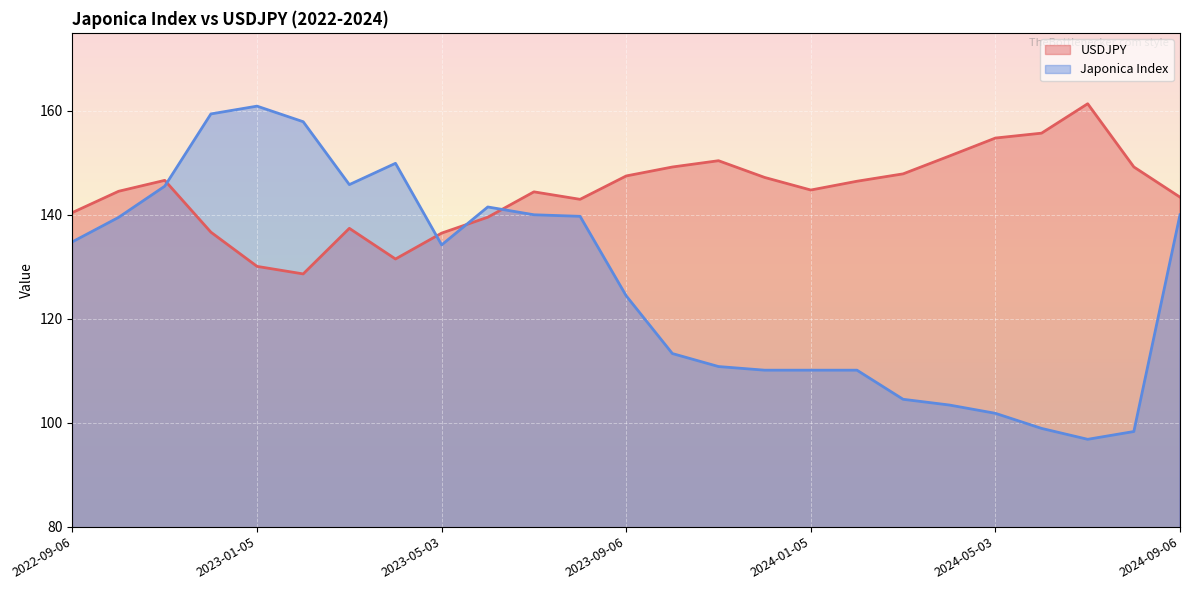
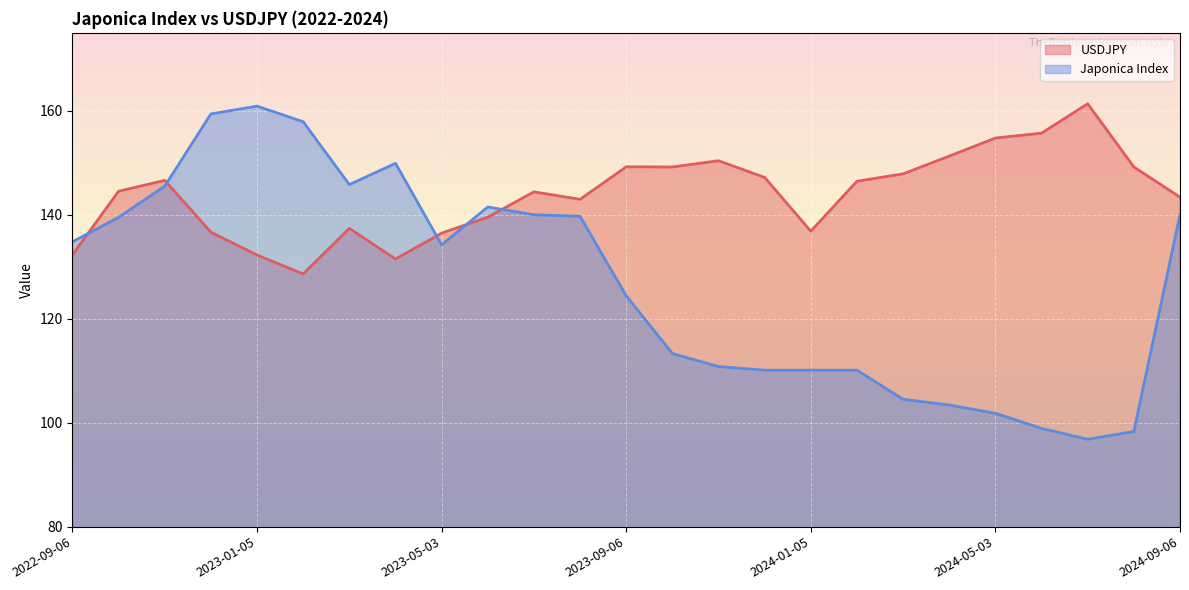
  {
    "USDJPY": {
-     "2022-09-06": 140,
-     "2023-01-05": 130,
+     "2022-09-06": 132,
+     "2023-01-05": 132,
      "2023-05-03": 136,
-     "2023-09-06": 147,
-     "2024-01-05": 145,
+     "2023-09-06": 149,
+     "2024-01-05": 137,
      "2024-05-03": 155,
      "2024-09-06": 143
    },
    "Japonica Index": {
      "2022-09-06": 135,
      "2023-01-05": 161,
      "2023-05-03": 134,
      "2023-09-06": 124,
      "2024-01-05": 110,
      "2024-05-03": 102,
      "2024-09-06": 140
    }
  }
